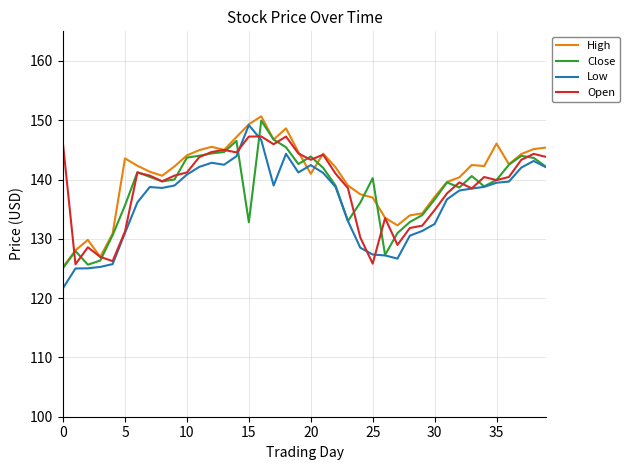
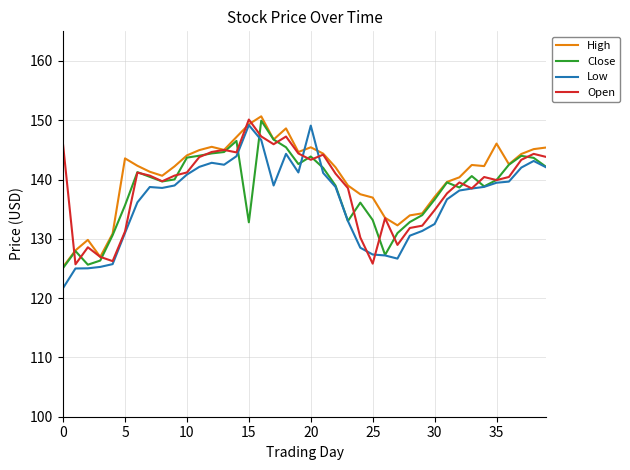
  {
    "High": {
      "5": 144,
-     "20": 141,
+     "20": 145,
      "25": 137,
      "30": 137,
      "35": 146
    },
    "Close": {
      "5": 136,
      "15": 133,
      "20": 144,
-     "25": 140,
+     "25": 133,
      "30": 137
    },
    "Low": {
      "0": 122,
-     "20": 142,
+     "20": 149,
      "25": 127,
      "30": 133,
      "35": 139
    },
    "Open": {
      "0": 146,
-     "15": 147,
+     "15": 150,
      "20": 143,
      "25": 126,
      "30": 135
    }
  }
